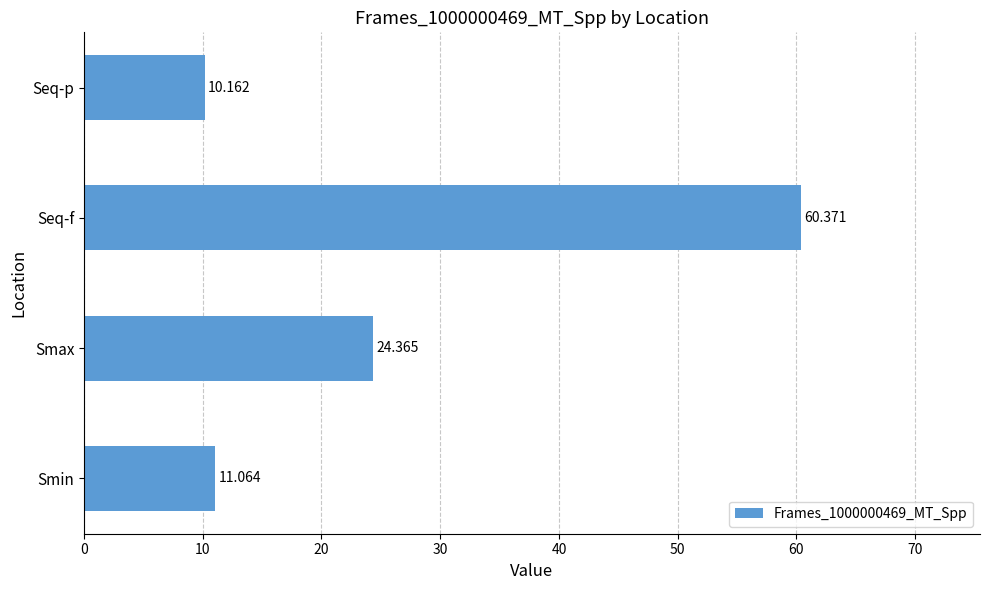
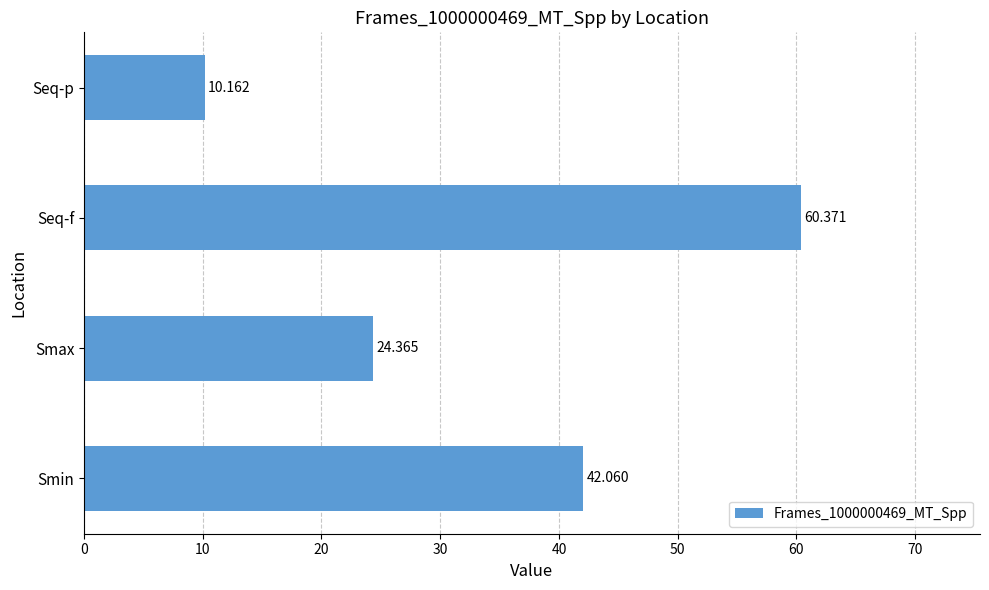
  {
    "Seq-p": 10.162,
    "Seq-f": 60.371,
    "Smax": 24.365,
-   "Smin": 11.064
+   "Smin": 42.060
  }
